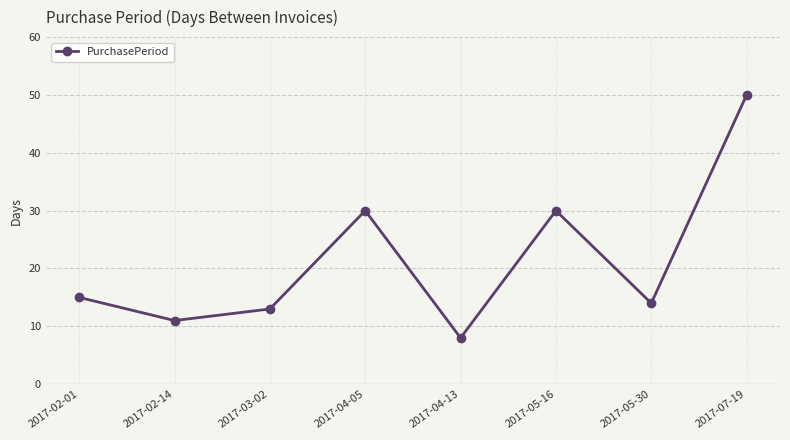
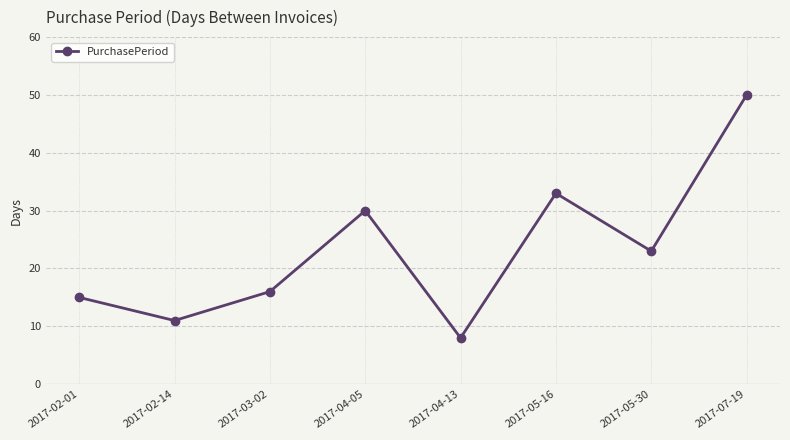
  {
    "2017-02-01": 15,
    "2017-02-14": 11,
-   "2017-03-02": 13,
+   "2017-03-02": 16,
    "2017-04-05": 30,
    "2017-04-13": 8,
-   "2017-05-16": 30,
-   "2017-05-30": 14,
+   "2017-05-16": 33,
+   "2017-05-30": 23,
    "2017-07-19": 50
  }
